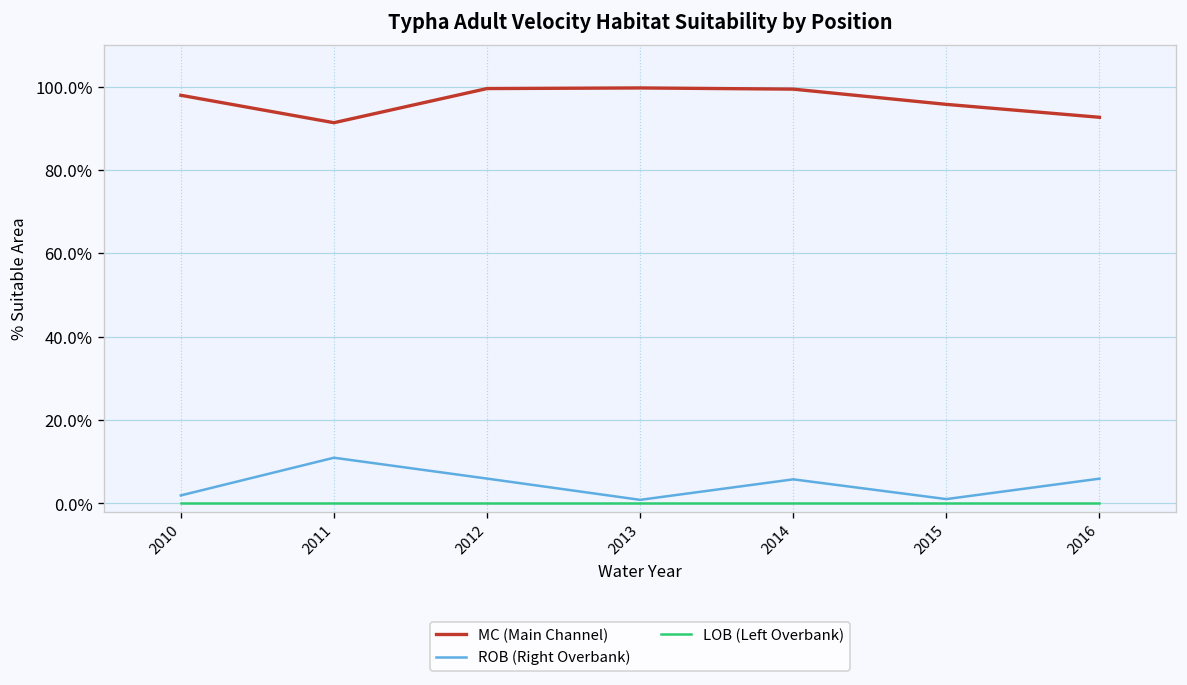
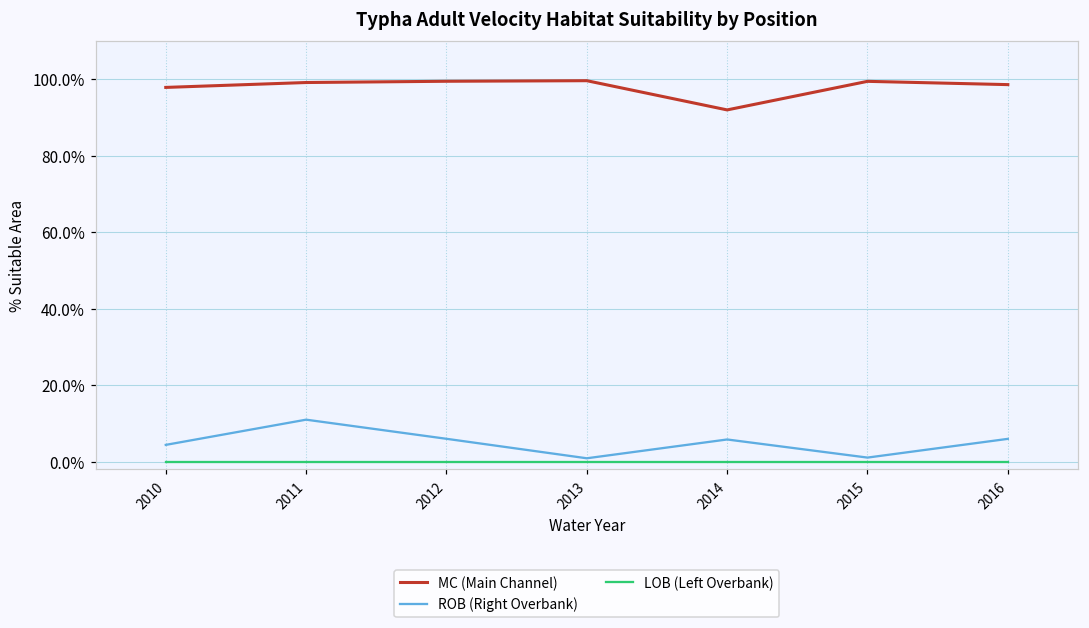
  {
    "MC (Main Channel)": {
      "2010": "98%",
-     "2011": "91%",
+     "2011": "99%",
      "2012": "100%",
      "2013": "100%",
-     "2014": "99%",
-     "2015": "96%",
-     "2016": "93%"
+     "2014": "92%",
+     "2015": "99%",
+     "2016": "99%"
    },
    "ROB (Right Overbank)": {
-     "2010": "2%",
+     "2010": "4%",
      "2011": "11%",
      "2012": "6%",
      "2013": "1%",
      "2014": "6%",
      "2015": "1%",
      "2016": "6%"
    },
    "LOB (Left Overbank)": {
      "2010": "0%",
      "2011": "0%",
      "2012": "0%",
      "2013": "0%",
      "2014": "0%",
      "2015": "0%",
      "2016": "0%"
    }
  }
